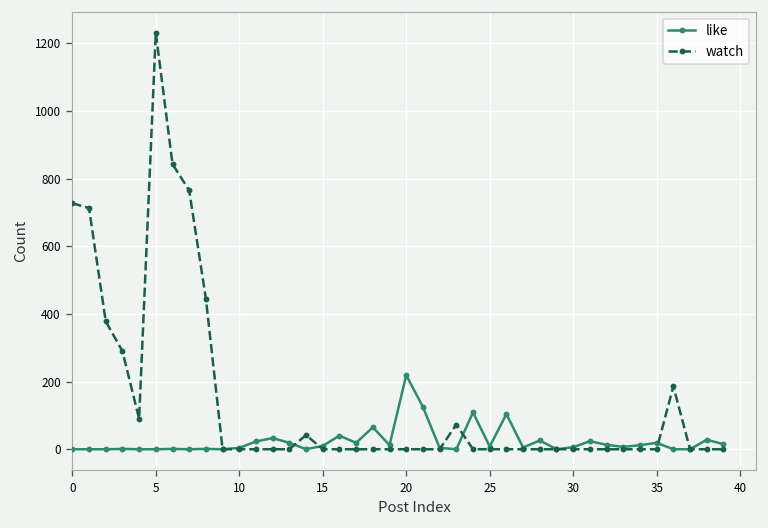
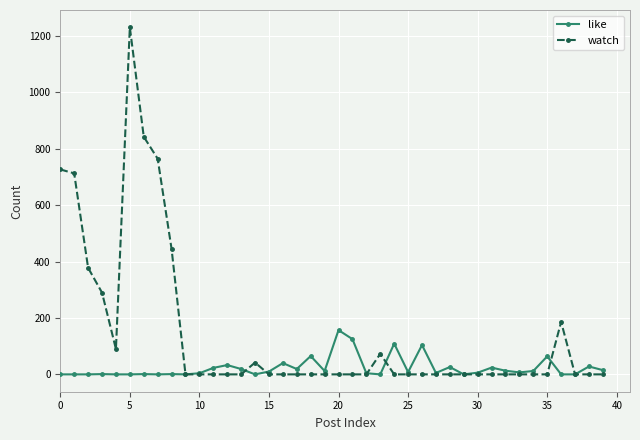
  {
    "like": {
      "0": 0,
      "5": 0,
      "15": 10,
-     "20": 220,
-     "35": 20
+     "20": 160,
+     "35": 60
    },
    "watch": {
      "0": 730,
      "5": 1230,
      "15": 0,
      "20": 0,
      "35": 0
    }
  }
